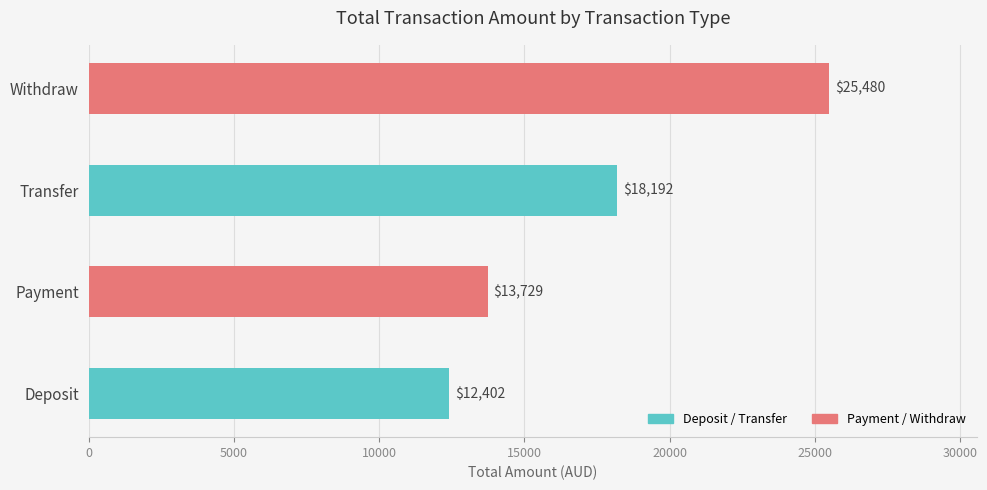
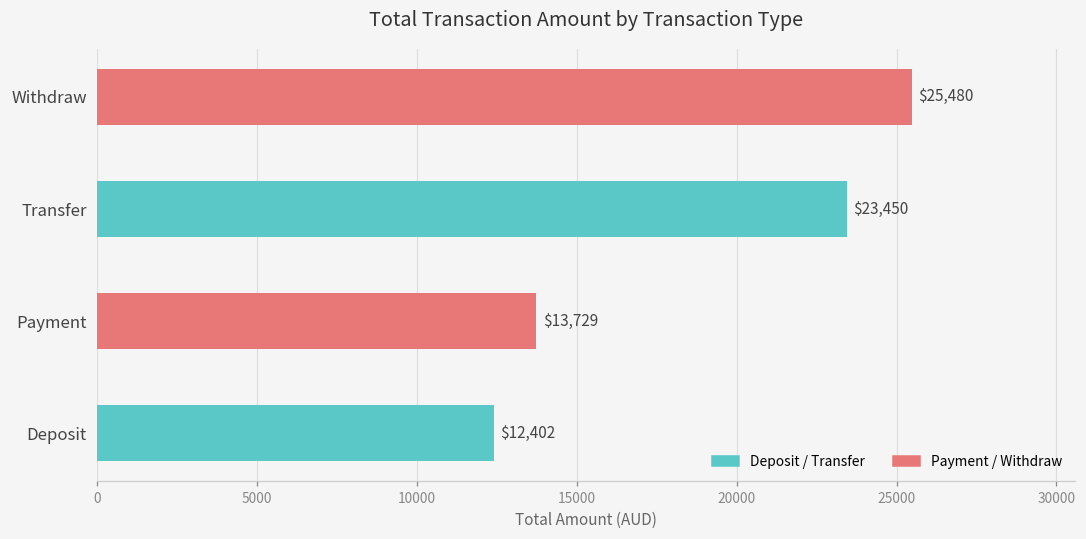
  {
    "Withdraw": "$25,480",
-   "Transfer": "$18,192",
+   "Transfer": "$23,450",
    "Payment": "$13,729",
    "Deposit": "$12,402"
  }
